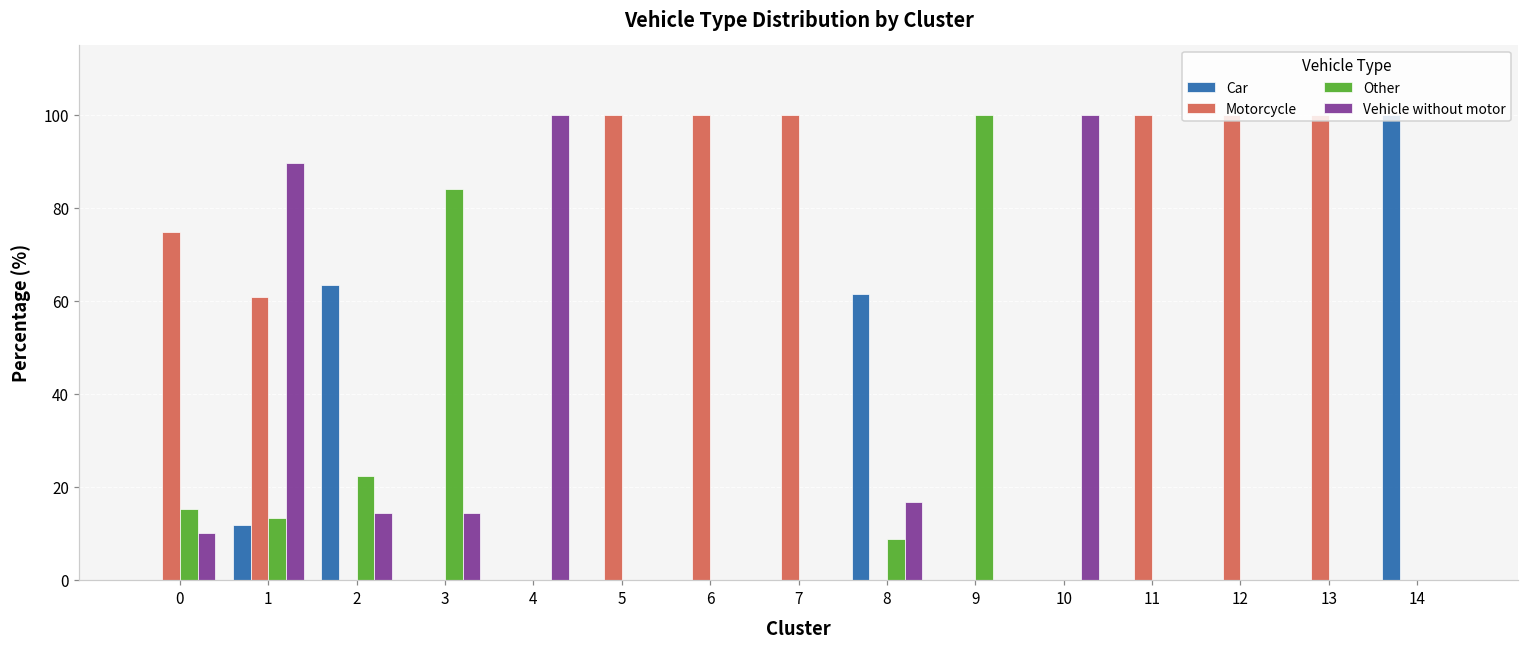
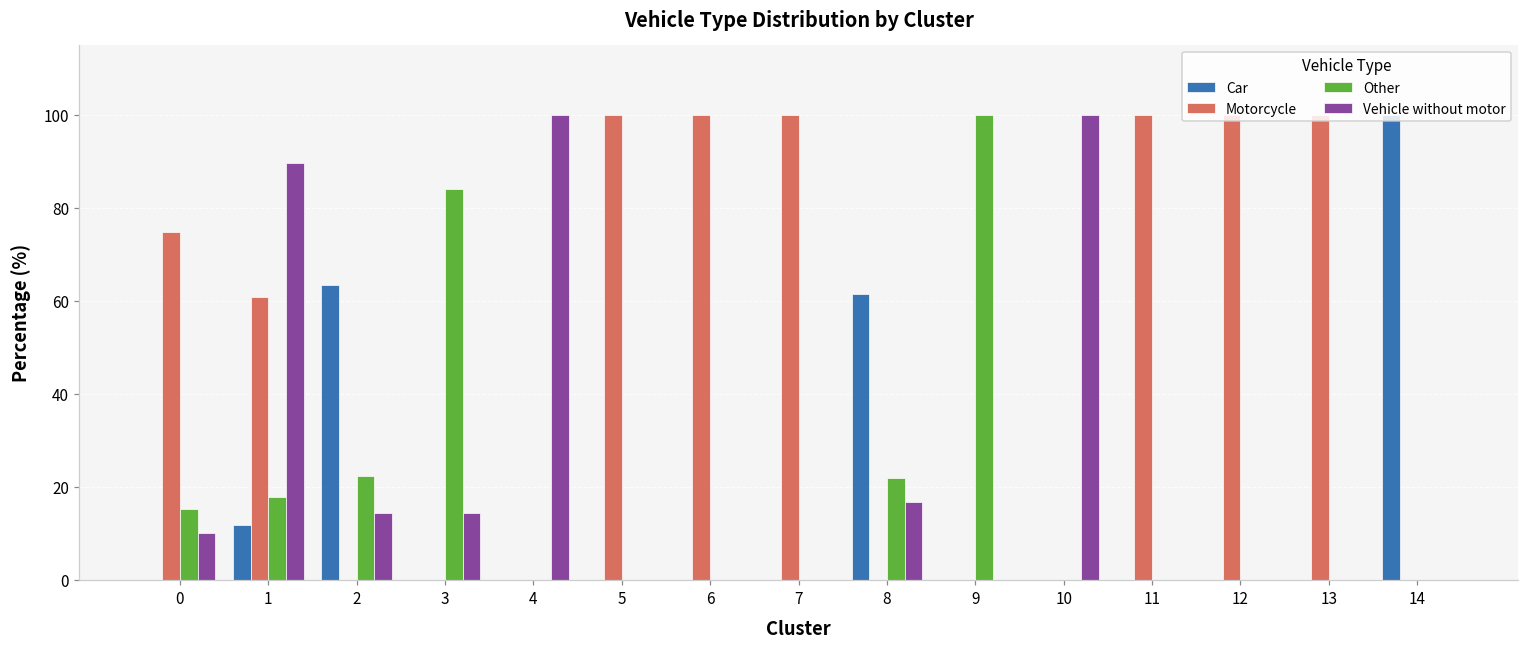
  {
    "Car": {
      "0": 0,
      "1": 12,
      "2": 63,
      "3": 0,
      "4": 0,
      "5": 0,
      "6": 0,
      "7": 0,
      "8": 61,
      "9": 0,
      "10": 0,
      "11": 0,
      "12": 0,
      "13": 0
    },
    "Motorcycle": {
      "0": 75,
      "1": 61,
      "2": 0,
      "3": 0,
      "4": 0,
      "5": 100,
      "6": 100,
      "7": 100,
      "8": 0,
      "9": 0,
      "10": 0,
      "11": 100,
      "14": 0
    },
    "Other": {
      "0": 15,
-     "1": 13,
+     "1": 18,
      "2": 22,
      "3": 84,
      "4": 0,
      "5": 0,
      "6": 0,
      "7": 0,
-     "8": 9,
+     "8": 22,
      "9": 100,
      "10": 0,
      "11": 0,
      "12": 0,
      "13": 0,
      "14": 0
    },
    "Vehicle without motor": {
      "0": 10,
      "1": 90,
      "2": 14,
      "3": 14,
      "4": 100,
      "5": 0,
      "6": 0,
      "7": 0,
      "8": 17,
      "9": 0,
      "10": 100,
      "11": 0,
      "12": 0,
      "13": 0,
      "14": 0
    }
  }
